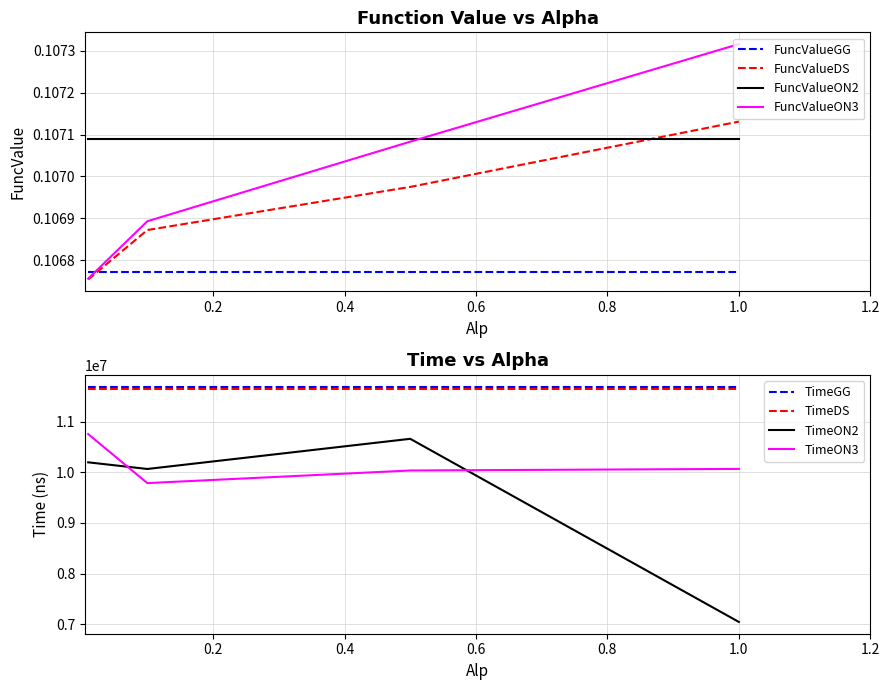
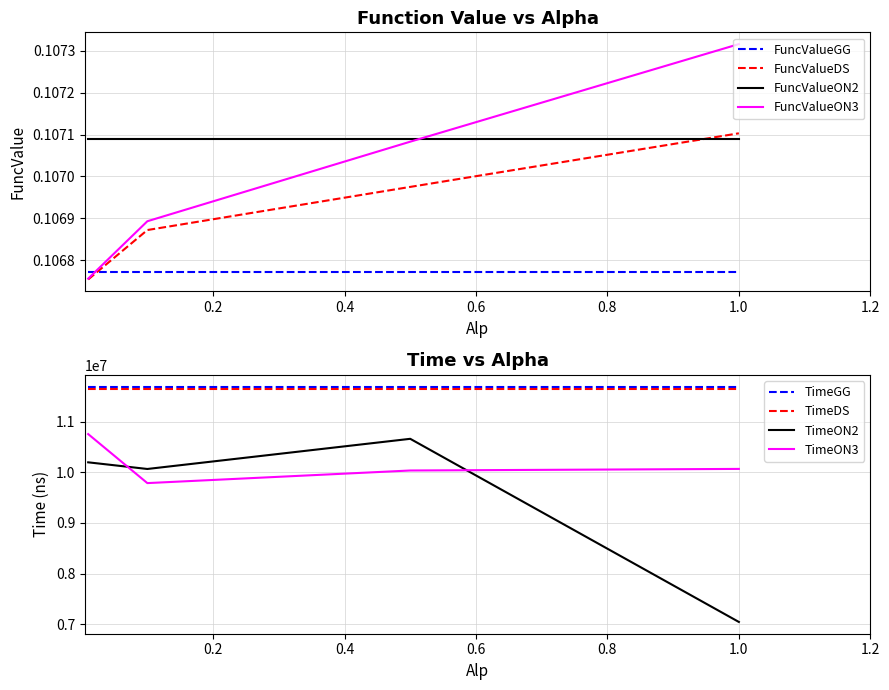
  {
    "Function Value vs Alpha": {
      "FuncValueGG": {
        "1.0": 0.10677
      },
      "FuncValueDS": {
-       "1.0": 0.10713
+       "1.0": 0.10710
      },
      "FuncValueON2": {
        "1.0": 0.10709
      }
    },
    "Time vs Alpha": {
      "TimeON2": {
        "1.0": 7000000
      },
      "TimeON3": {
        "1.0": 10100000
      }
    }
  }
